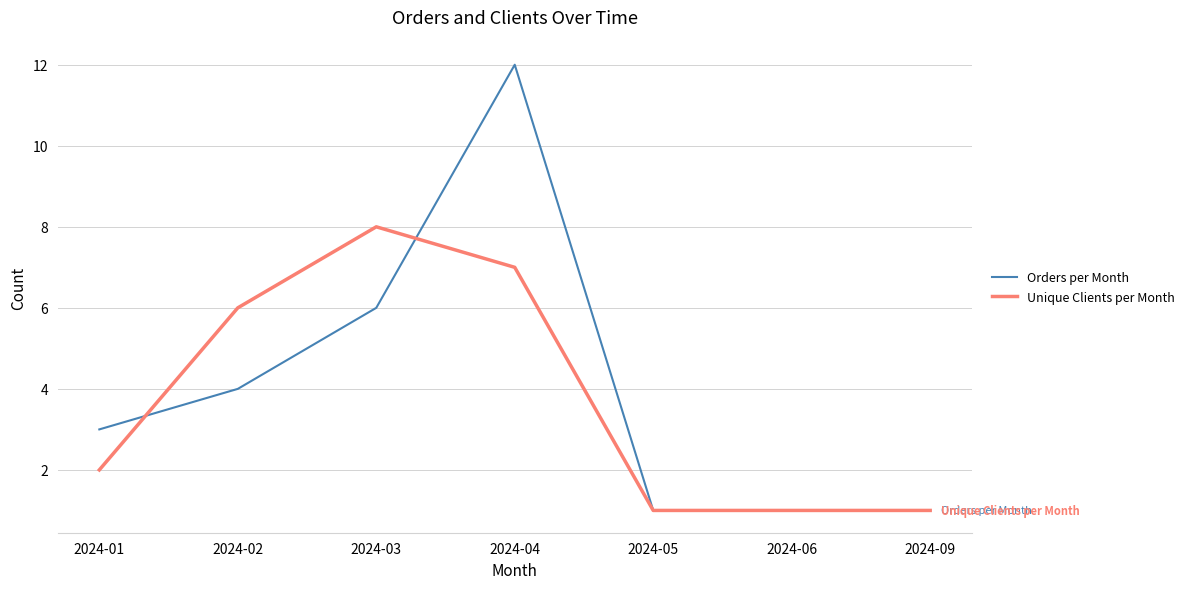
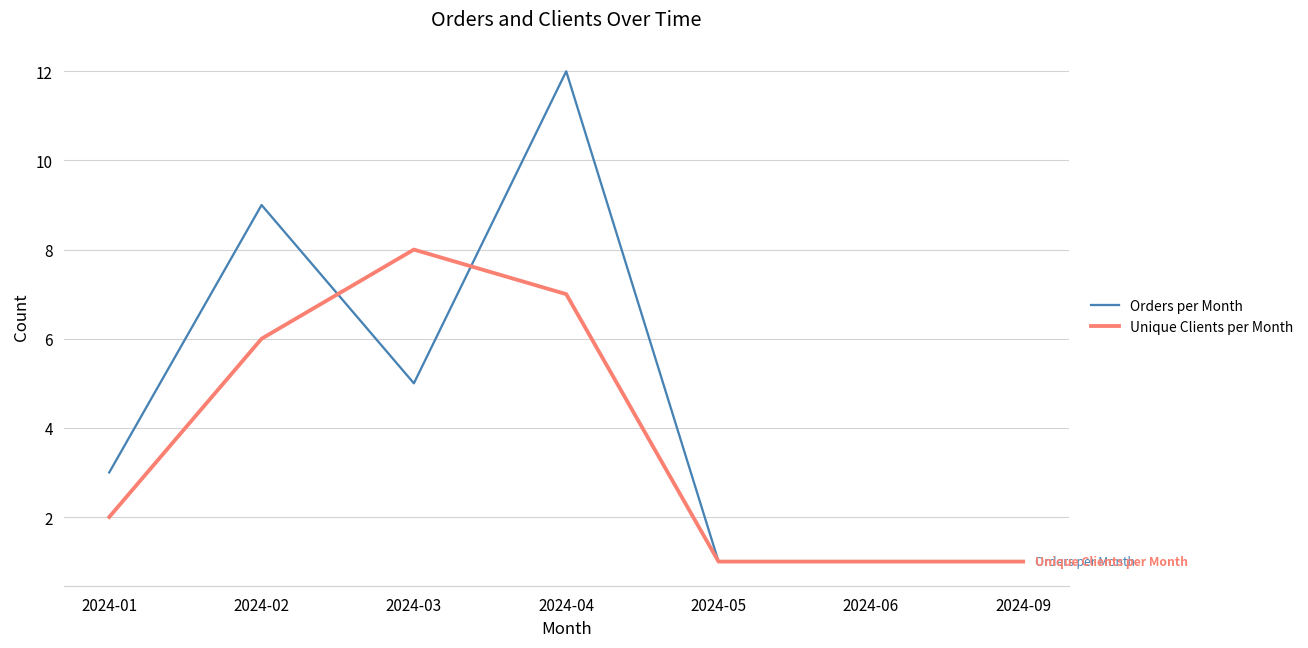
  {
    "Orders per Month": {
      "2024-01": 3,
-     "2024-02": 4,
-     "2024-03": 6,
+     "2024-02": 9,
+     "2024-03": 5,
      "2024-04": 12
    },
    "Unique Clients per Month": {
      "2024-01": 2,
      "2024-02": 6,
      "2024-03": 8,
      "2024-04": 7
    }
  }
